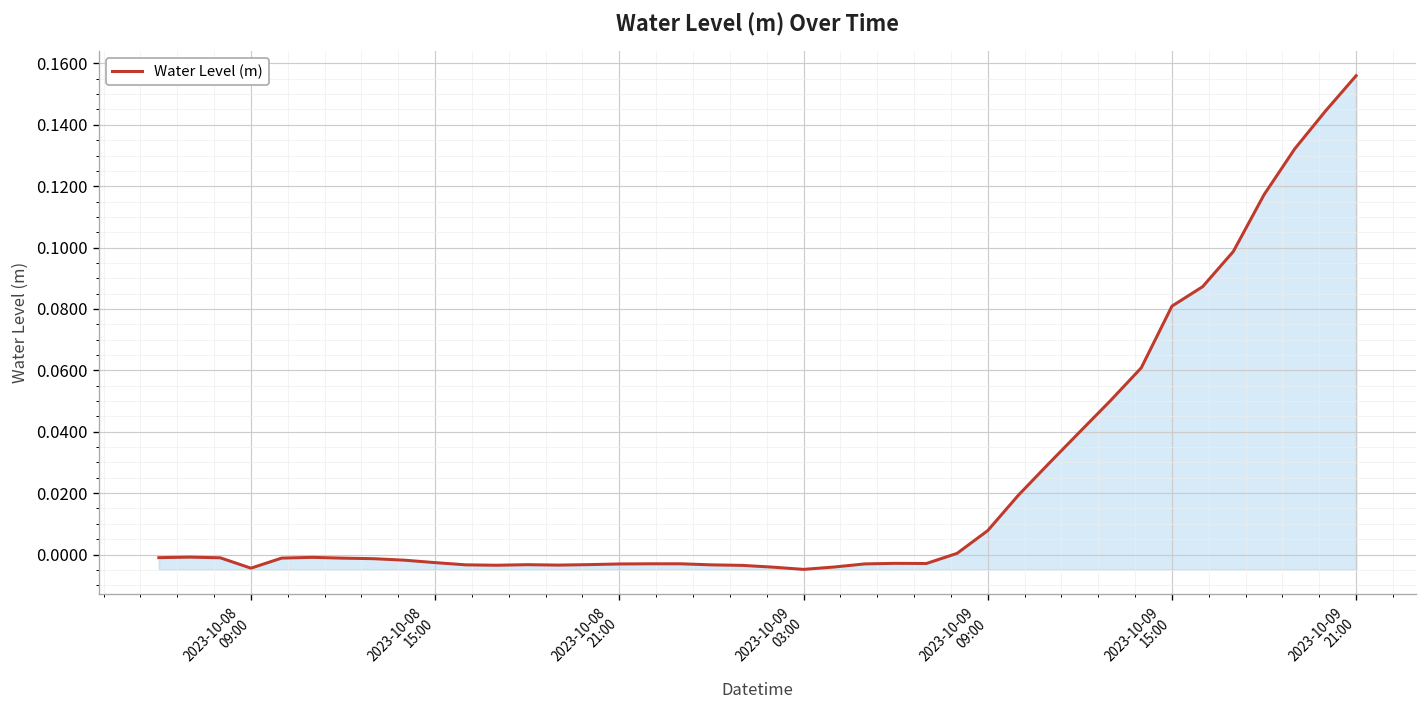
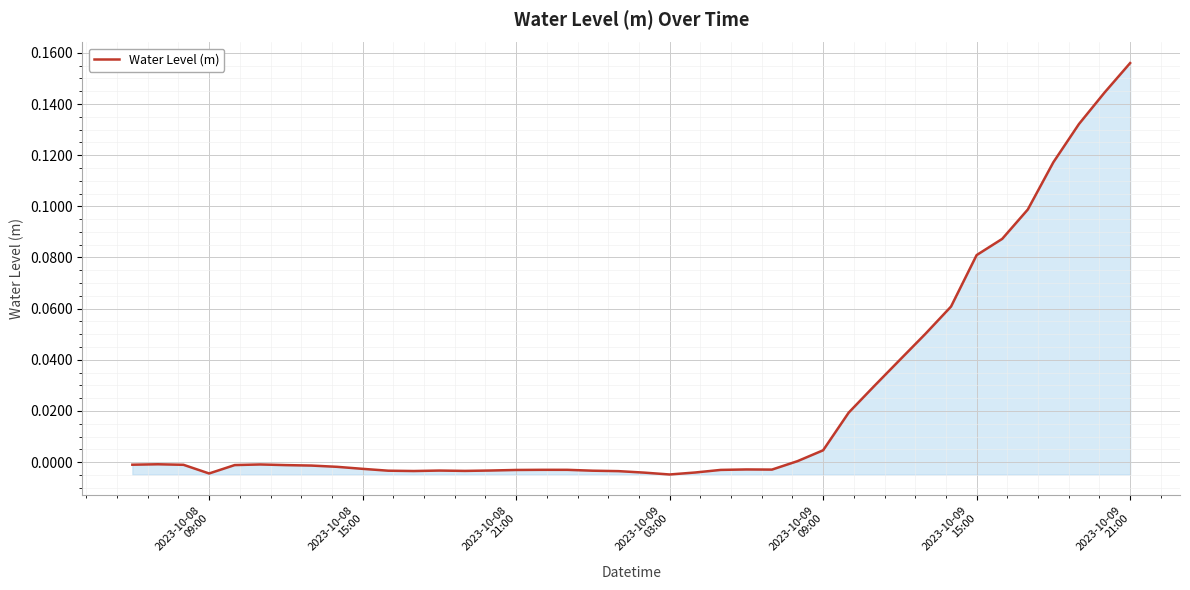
  {
    "2023-10-08 09:00": -0.004,
    "2023-10-08 15:00": -0.003,
    "2023-10-08 21:00": -0.003,
    "2023-10-09 03:00": -0.005,
-   "2023-10-09 09:00": 0.008,
+   "2023-10-09 09:00": 0.005,
    "2023-10-09 15:00": 0.081,
    "2023-10-09 21:00": 0.156
  }
